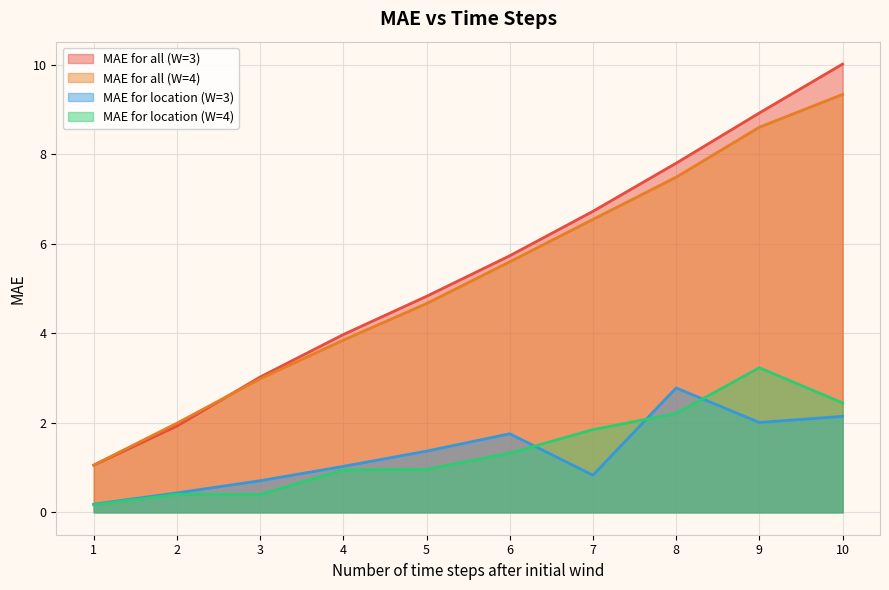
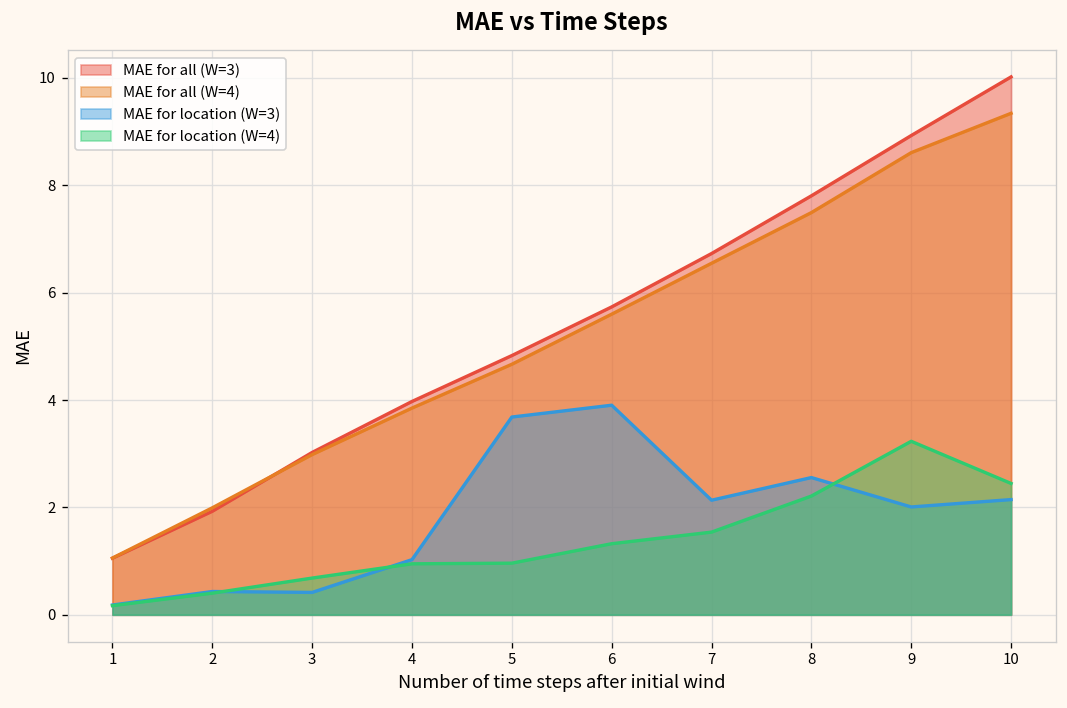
  {
    "MAE for location (W=3)": {
-     "3": 0.7,
+     "3": 0.4,
      "4": 1.0,
-     "5": 1.4,
-     "6": 1.8,
-     "7": 0.8,
-     "8": 2.8,
+     "5": 3.7,
+     "6": 3.9,
+     "7": 2.1,
+     "8": 2.6,
      "9": 2.0,
      "10": 2.1
    },
    "MAE for location (W=4)": {
-     "3": 0.4,
+     "3": 0.7,
      "4": 0.9,
      "5": 1.0,
      "6": 1.3,
-     "7": 1.8,
+     "7": 1.5,
      "8": 2.2,
      "9": 3.2,
      "10": 2.4
    }
  }
